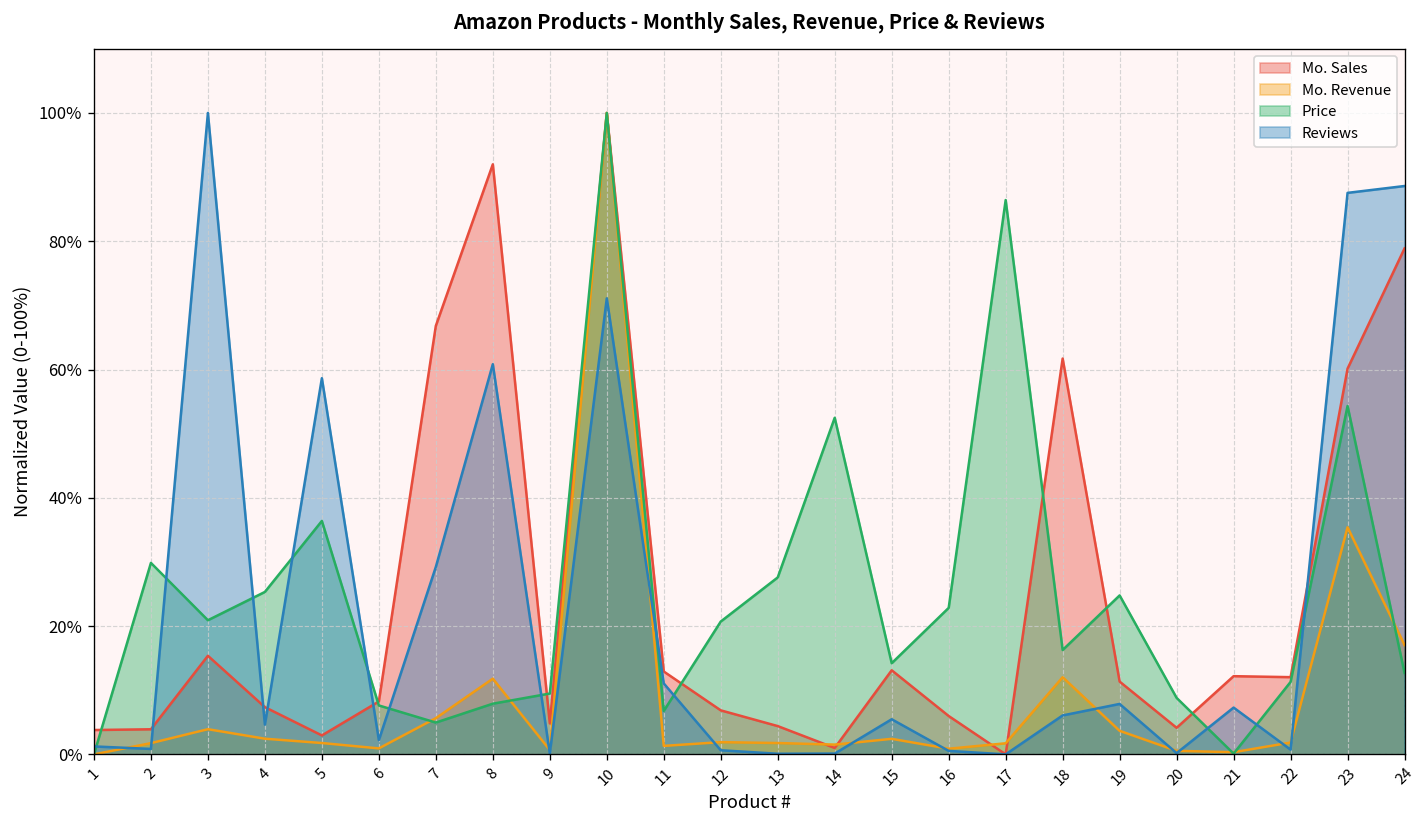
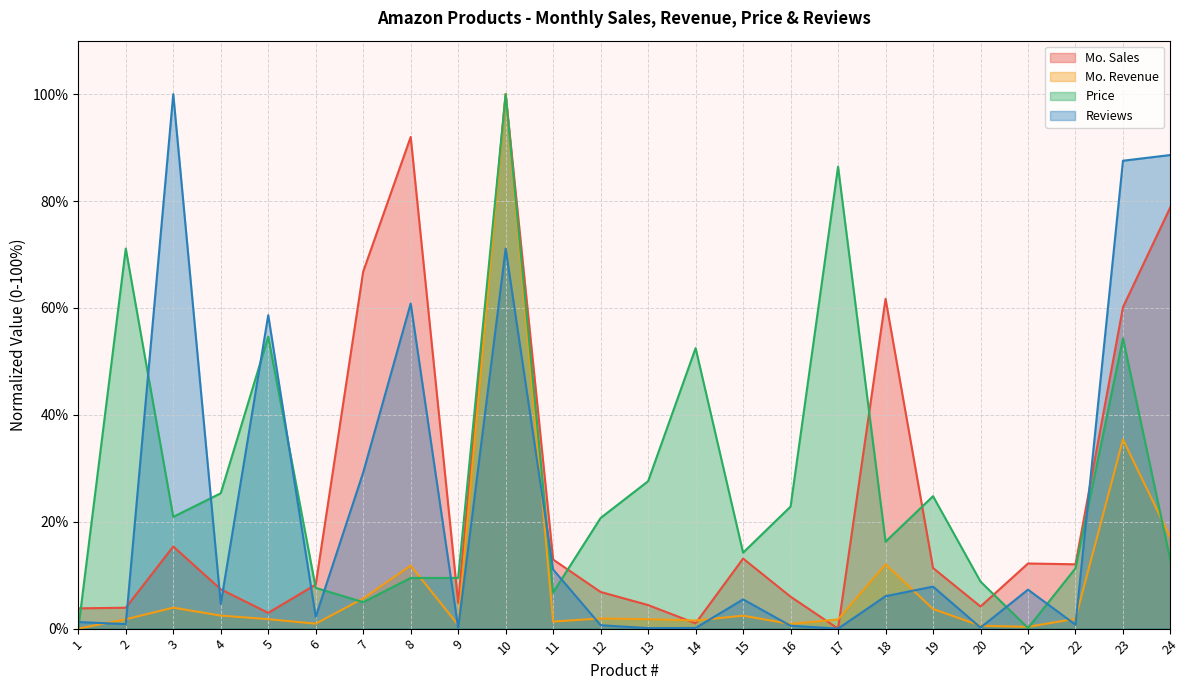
  {
    "Price": {
-     "2": "30%",
+     "2": "71%",
      "3": "21%",
      "4": "25%",
-     "5": "36%",
+     "5": "55%",
      "6": "8%",
      "7": "5%",
-     "8": "8%",
+     "8": "9%",
      "9": "9%",
      "11": "7%",
      "12": "21%",
      "13": "28%",
      "14": "52%",
      "15": "14%",
      "16": "23%",
      "17": "86%",
      "18": "16%",
      "19": "25%",
      "20": "9%",
      "22": "11%",
      "23": "54%",
      "24": "13%"
    },
    "Reviews": {
      "1": "1%",
      "2": "1%",
      "3": "100%",
      "4": "5%",
      "5": "59%",
      "6": "2%",
      "7": "29%",
      "8": "61%",
      "9": "0%",
      "10": "71%",
      "11": "11%",
      "12": "1%",
      "13": "0%",
      "14": "0%",
      "15": "5%",
      "18": "6%",
      "19": "8%",
      "21": "7%",
      "22": "1%",
      "23": "88%",
      "24": "89%"
    }
  }
